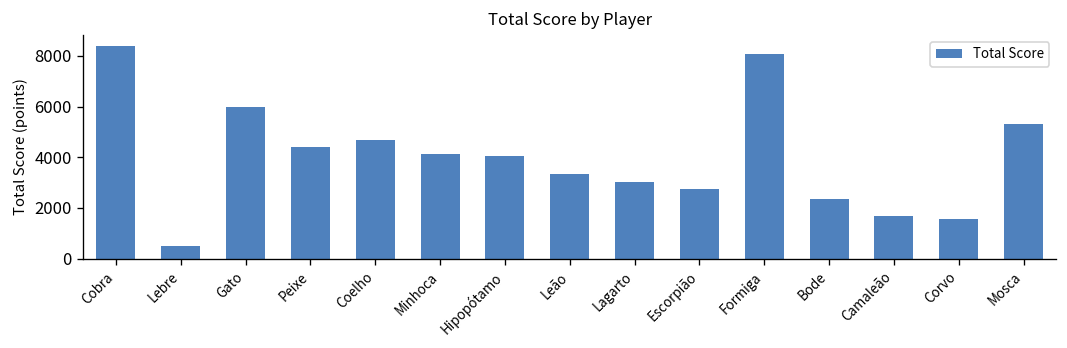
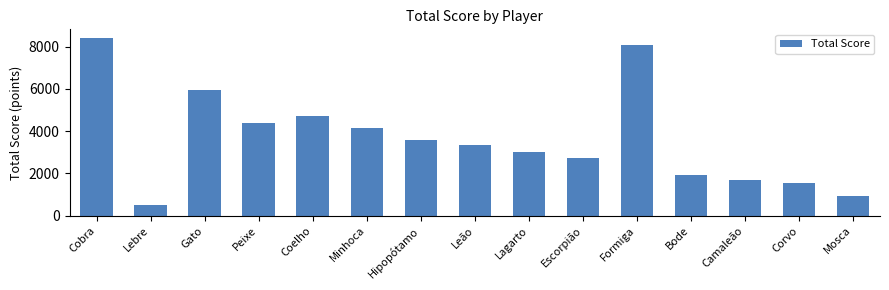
  {
    "Cobra": 8400,
    "Lebre": 500,
    "Gato": 6000,
    "Peixe": 4400,
    "Coelho": 4700,
    "Minhoca": 4100,
-   "Hipopótamo": 4100,
+   "Hipopótamo": 3600,
    "Leão": 3300,
    "Lagarto": 3000,
    "Escorpião": 2700,
    "Formiga": 8100,
-   "Bode": 2300,
+   "Bode": 1900,
    "Camaleão": 1700,
    "Corvo": 1600,
-   "Mosca": 5300
+   "Mosca": 900
  }
